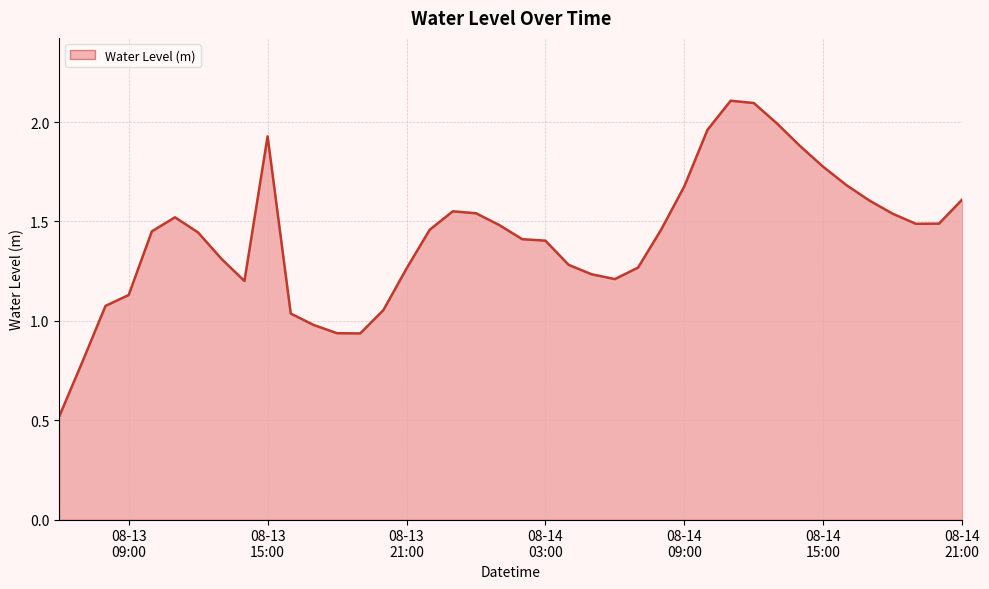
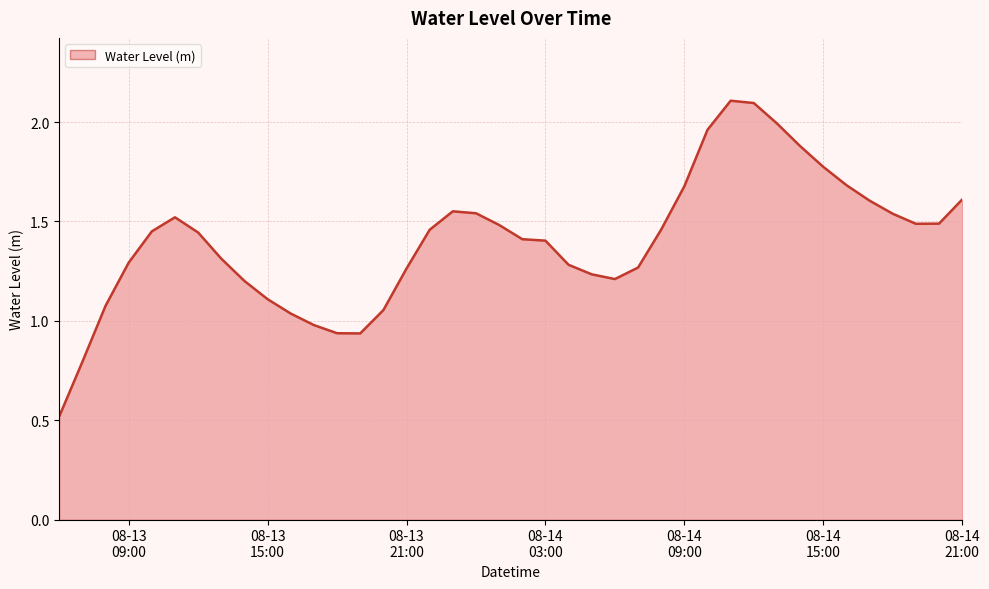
  {
-   "08-13 09:00": 1.13,
-   "08-13 15:00": 1.93,
+   "08-13 09:00": 1.29,
+   "08-13 15:00": 1.11,
    "08-13 21:00": 1.26,
    "08-14 03:00": 1.40,
    "08-14 09:00": 1.68,
    "08-14 15:00": 1.77,
    "08-14 21:00": 1.61
  }
